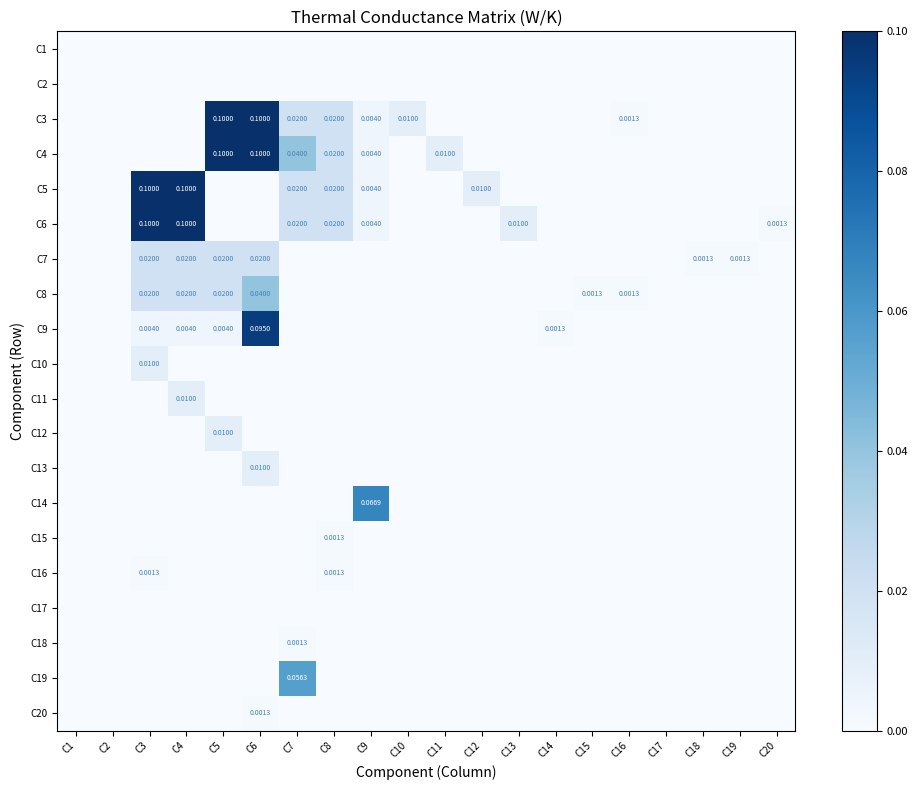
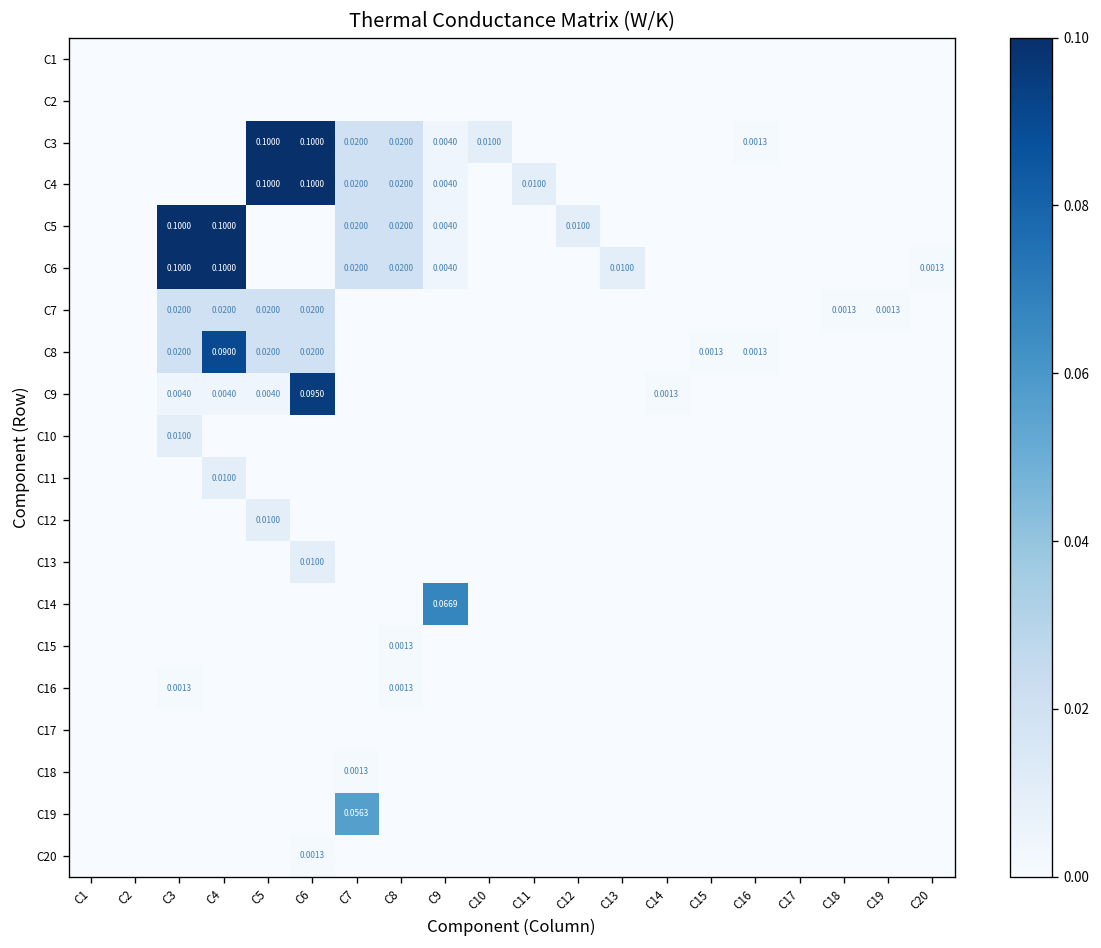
  {
    "C3": {
      "C5": 0.1000,
      "C6": 0.1000,
      "C7": 0.0200,
      "C8": 0.0200,
      "C9": 0.0040,
      "C10": 0.0100,
      "C16": 0.0013
    },
    "C4": {
      "C5": 0.1000,
      "C6": 0.1000,
-     "C7": 0.0400,
+     "C7": 0.0200,
      "C8": 0.0200,
      "C9": 0.0040,
      "C11": 0.0100
    },
    "C5": {
      "C3": 0.1000,
      "C4": 0.1000,
      "C7": 0.0200,
      "C8": 0.0200,
      "C9": 0.0040,
      "C12": 0.0100
    },
    "C6": {
      "C3": 0.1000,
      "C4": 0.1000,
      "C7": 0.0200,
      "C8": 0.0200,
      "C9": 0.0040,
      "C13": 0.0100,
      "C20": 0.0013
    },
    "C7": {
      "C3": 0.0200,
      "C4": 0.0200,
      "C5": 0.0200,
      "C6": 0.0200,
      "C18": 0.0013,
      "C19": 0.0013
    },
    "C8": {
      "C3": 0.0200,
-     "C4": 0.0200,
+     "C4": 0.0900,
      "C5": 0.0200,
-     "C6": 0.0400,
+     "C6": 0.0200,
      "C15": 0.0013,
      "C16": 0.0013
    },
    "C9": {
      "C3": 0.0040,
      "C4": 0.0040,
      "C5": 0.0040,
      "C6": 0.0950,
      "C14": 0.0013
    },
    "C10": {
      "C3": 0.0100
    },
    "C11": {
      "C4": 0.0100
    },
    "C12": {
      "C5": 0.0100
    },
    "C13": {
      "C6": 0.0100
    },
    "C14": {
      "C9": 0.0669
    },
    "C15": {
      "C8": 0.0013
    },
    "C16": {
      "C3": 0.0013,
      "C8": 0.0013
    },
    "C18": {
      "C7": 0.0013
    },
    "C19": {
      "C7": 0.0563
    },
    "C20": {
      "C6": 0.0013
    }
  }
